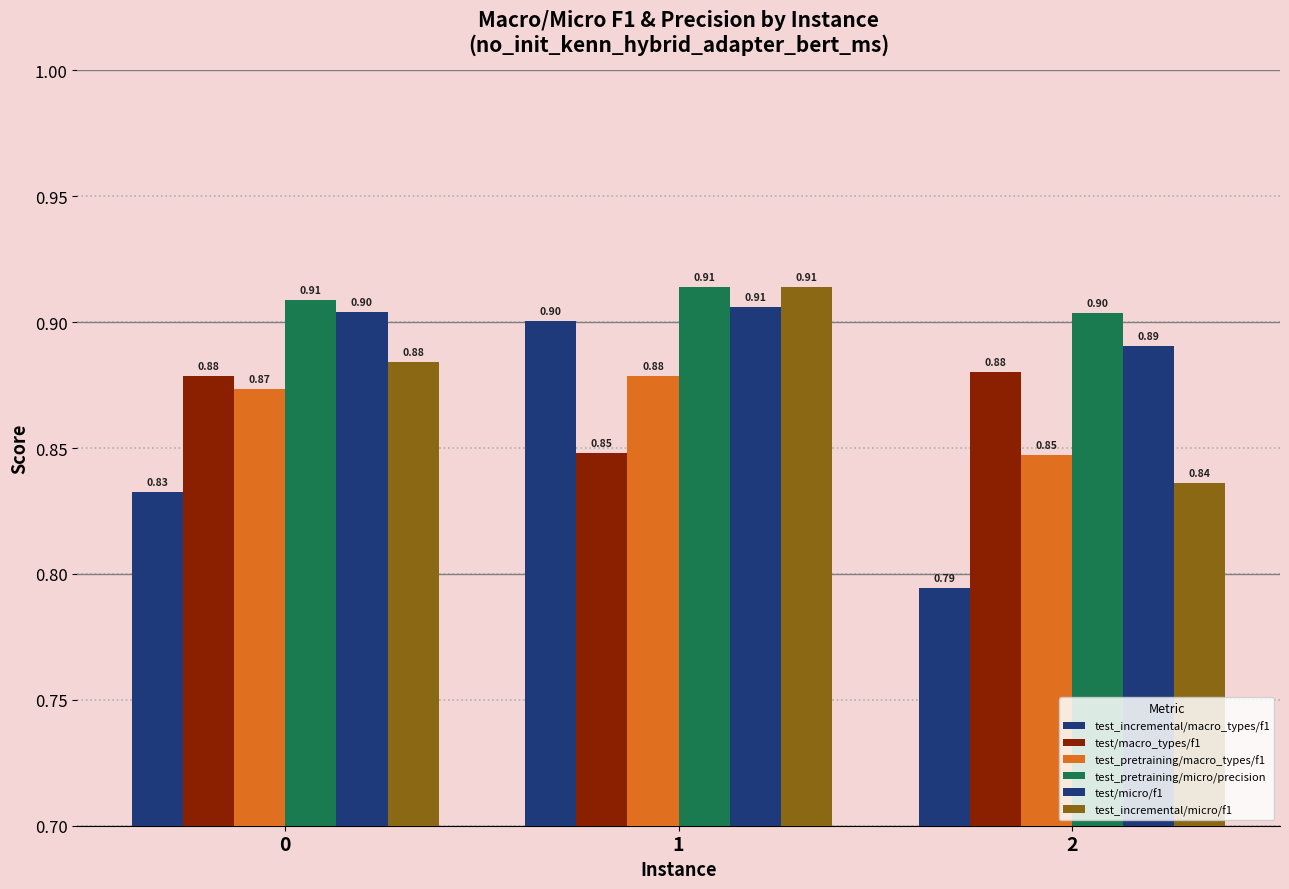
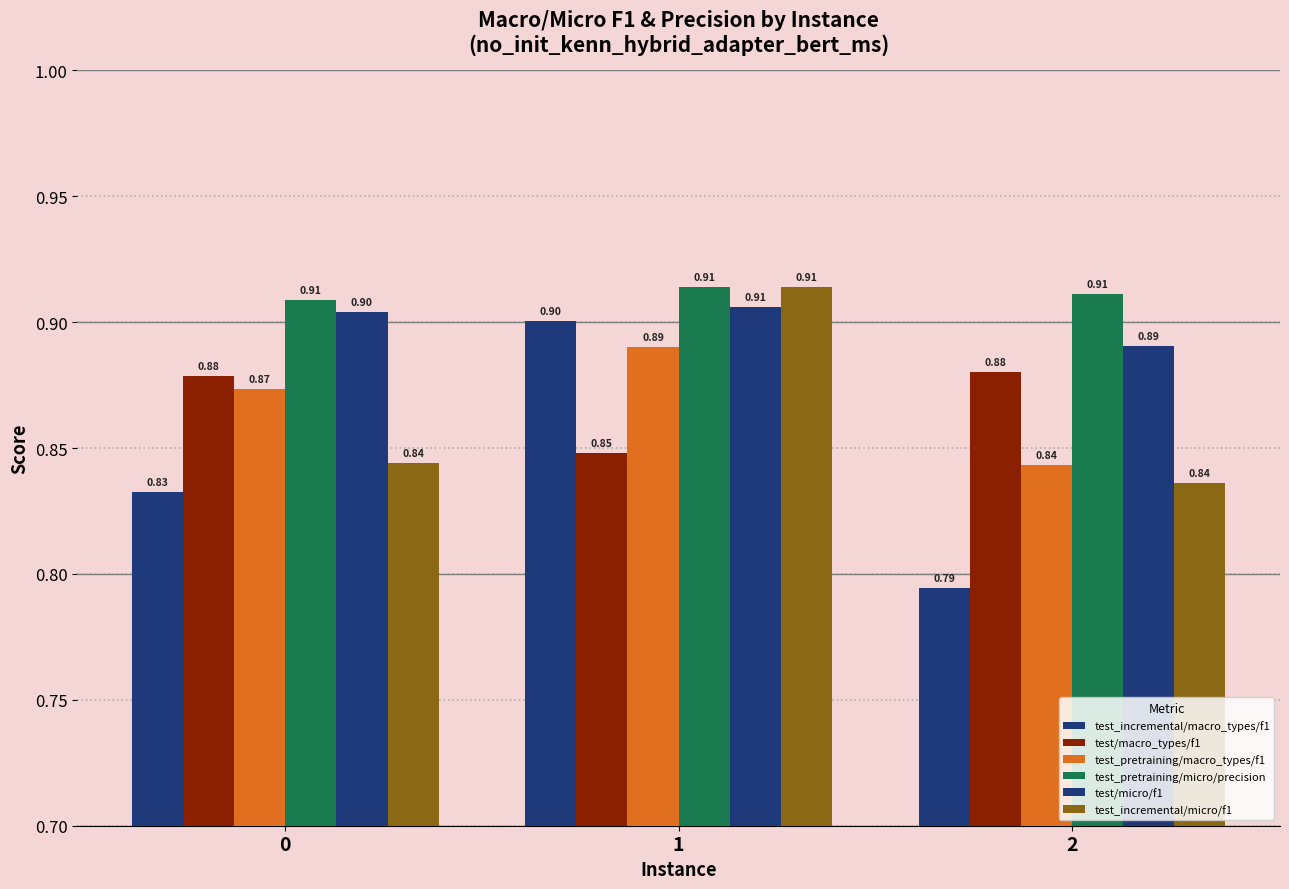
  {
    "test/macro_types/f1": {
      "0": 0.88,
      "1": 0.85,
      "2": 0.88
    },
    "test_pretraining/macro_types/f1": {
      "0": 0.87,
-     "1": 0.88,
-     "2": 0.85
+     "1": 0.89,
+     "2": 0.84
    },
    "test_pretraining/micro/precision": {
      "0": 0.91,
      "1": 0.91,
-     "2": 0.90
+     "2": 0.91
    },
    "test_incremental/micro/f1": {
-     "0": 0.88,
+     "0": 0.84,
      "1": 0.91,
      "2": 0.84
    }
  }
